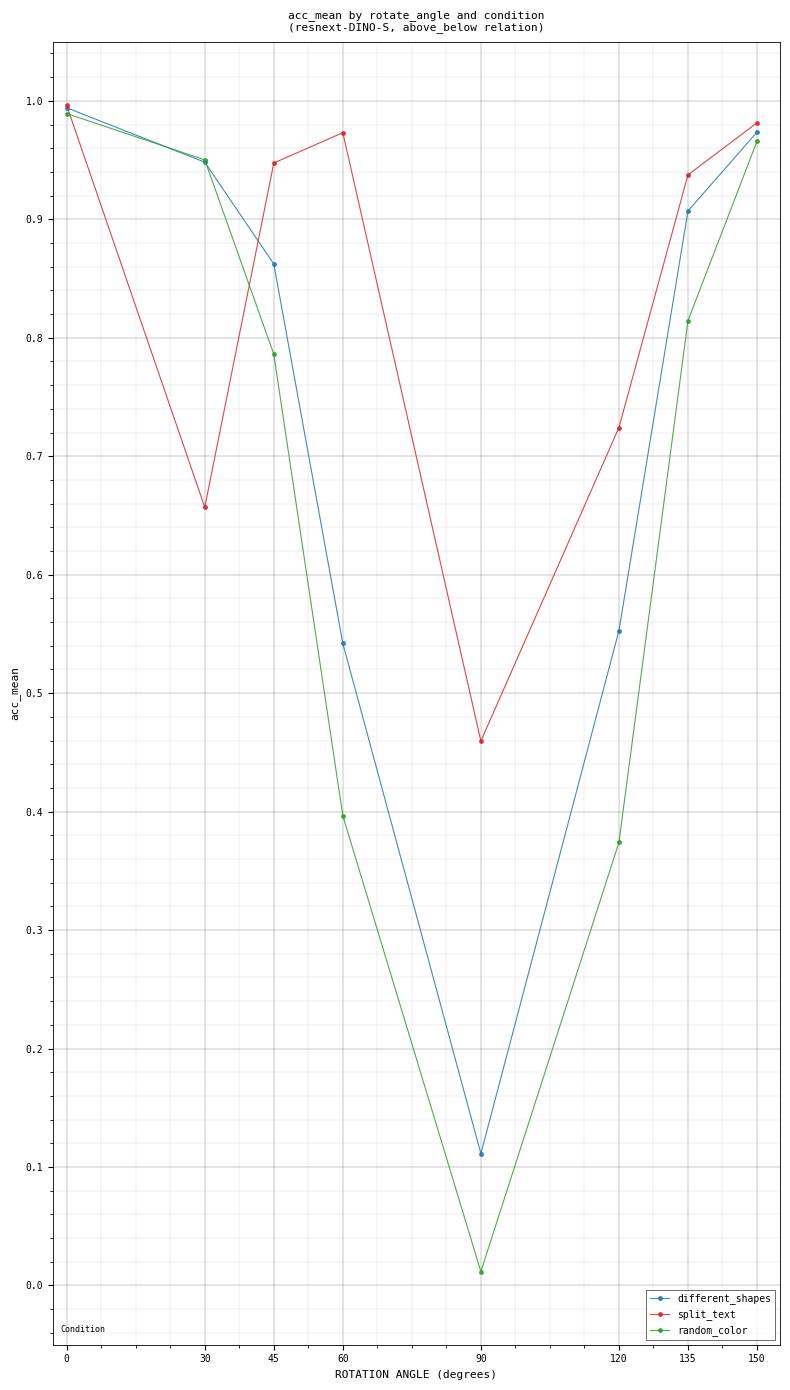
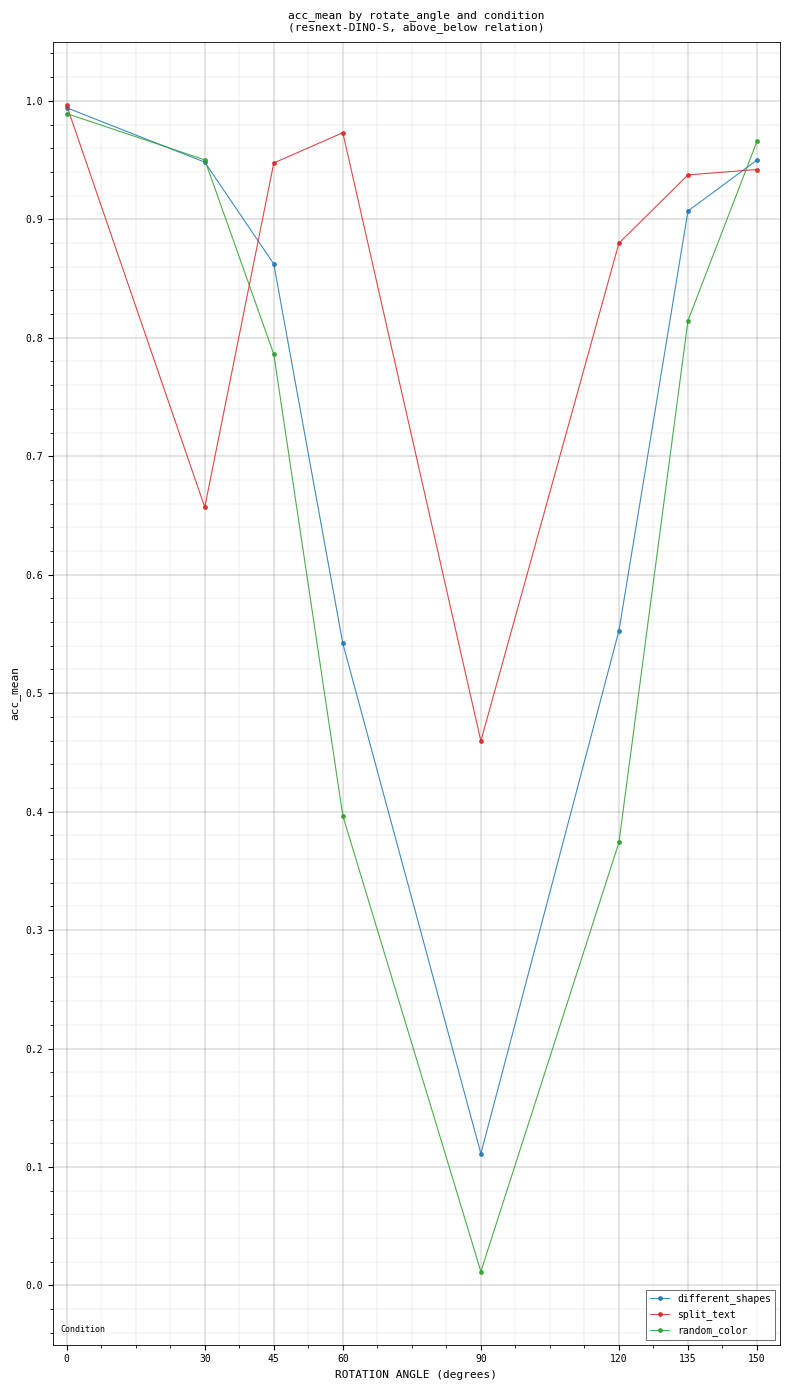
  {
    "different_shapes": {
      "45": 0.862,
      "60": 0.542,
      "90": 0.111,
      "120": 0.553,
      "135": 0.907,
-     "150": 0.974
+     "150": 0.950
    },
    "split_text": {
      "30": 0.657,
      "45": 0.948,
      "60": 0.973,
      "90": 0.460,
-     "120": 0.724,
+     "120": 0.880,
      "135": 0.938,
-     "150": 0.981
+     "150": 0.942
    },
    "random_color": {
      "0": 0.989,
      "45": 0.786,
      "60": 0.396,
      "90": 0.012,
      "120": 0.374,
      "135": 0.814,
      "150": 0.966
    }
  }
